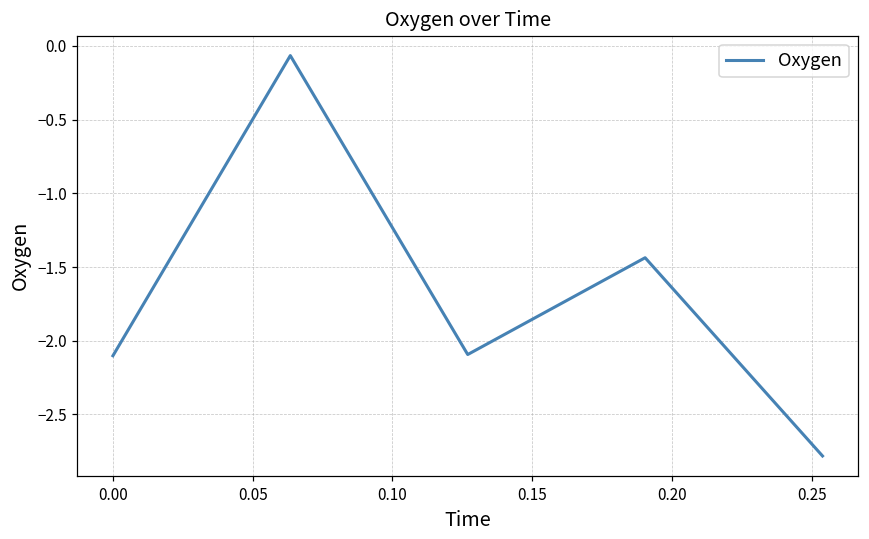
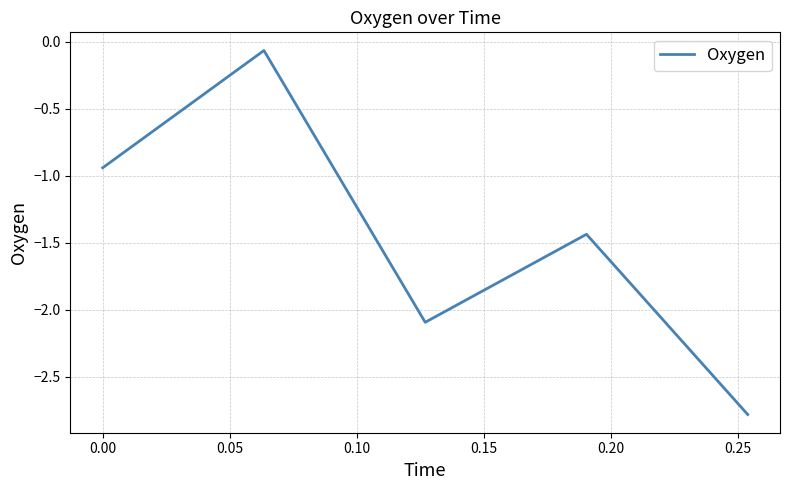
  {
-   "0.00": -2.10
+   "0.00": -0.94
  }
